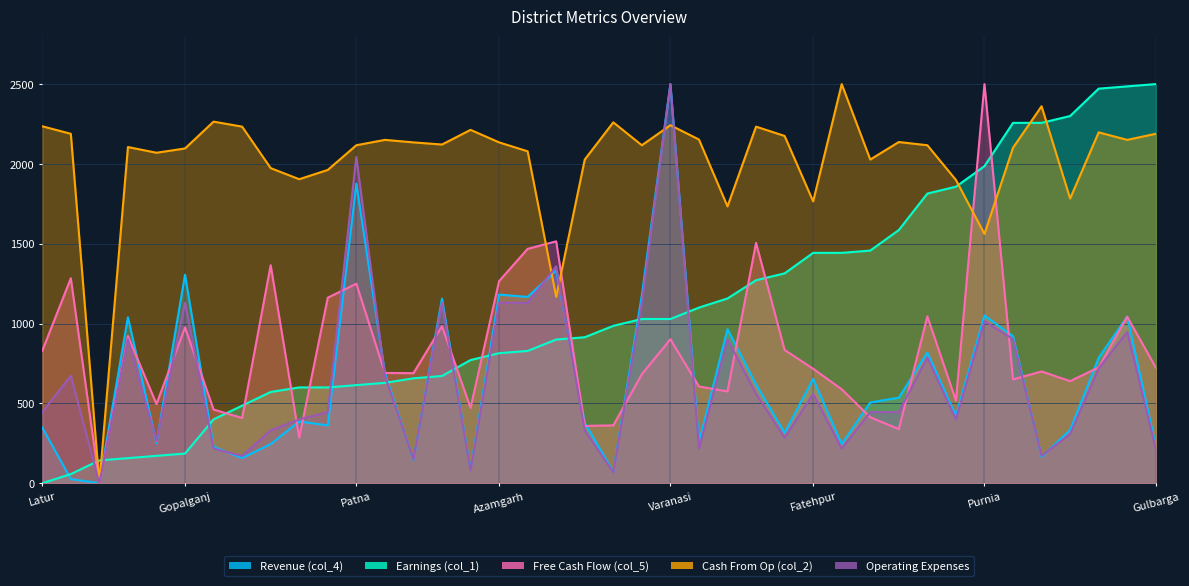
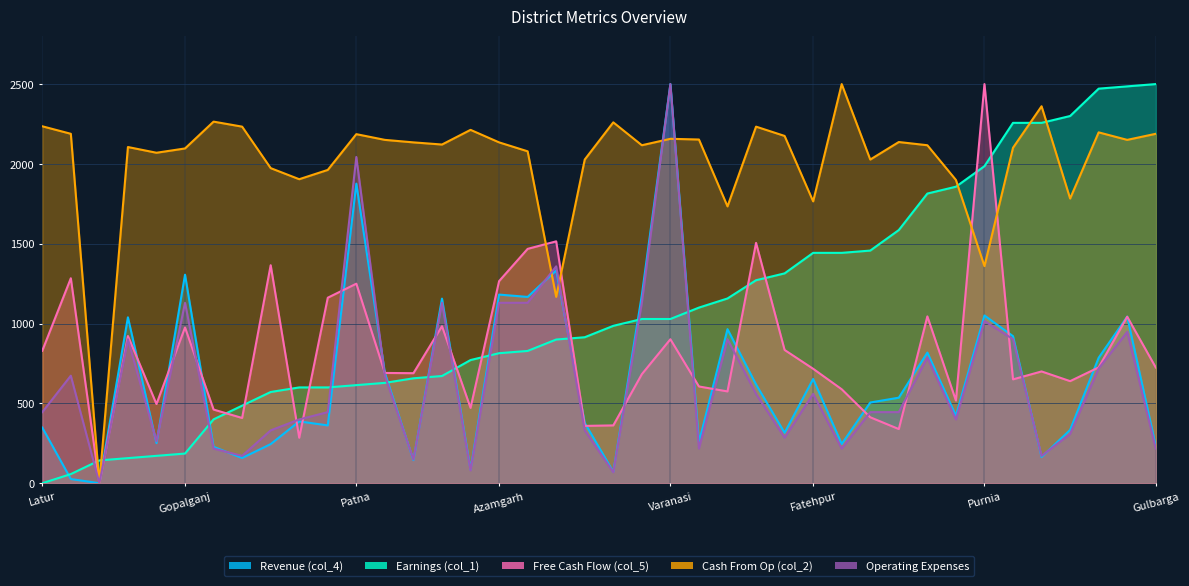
  {
    "Cash From Op (col_2)": {
      "Latur": 2240,
      "Gopalganj": 2100,
-     "Patna": 2120,
+     "Patna": 2190,
      "Azamgarh": 2130,
-     "Varanasi": 2240,
+     "Varanasi": 2160,
      "Fatehpur": 1770,
-     "Purnia": 1560,
+     "Purnia": 1360,
      "Gulbarga": 2190
    }
  }
